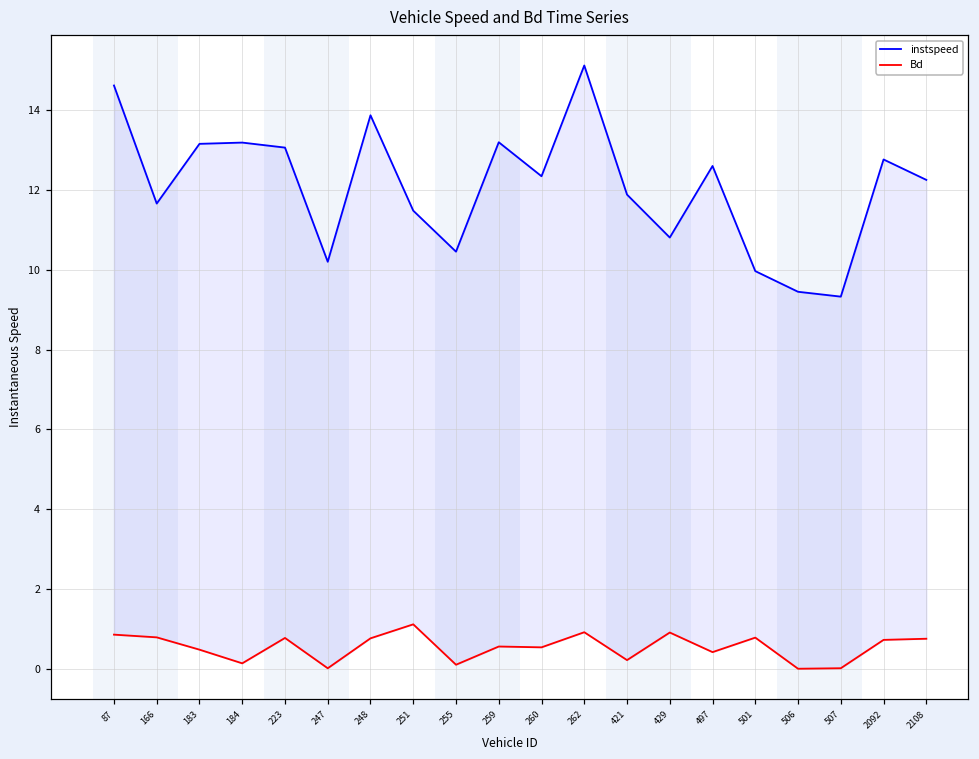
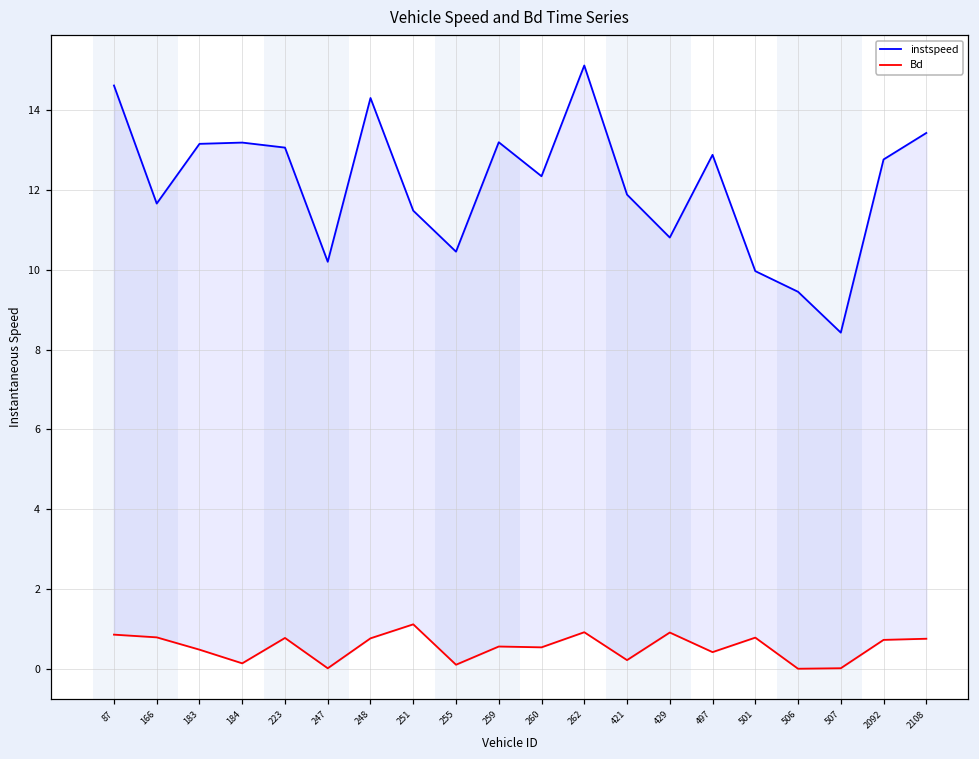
  {
    "instspeed": {
      "87": 14.6,
      "166": 11.7,
      "183": 13.2,
      "184": 13.2,
      "223": 13.1,
      "247": 10.2,
-     "248": 13.9,
+     "248": 14.3,
      "251": 11.5,
      "255": 10.5,
      "259": 13.2,
      "260": 12.3,
      "262": 15.1,
      "421": 11.9,
      "429": 10.8,
-     "497": 12.6,
+     "497": 12.9,
      "501": 10.0,
      "506": 9.4,
-     "507": 9.3,
+     "507": 8.4,
      "2092": 12.8,
-     "2108": 12.2
+     "2108": 13.4
    },
    "Bd": {
      "87": 0.9,
      "166": 0.8,
      "183": 0.5,
      "184": 0.1,
      "223": 0.8,
      "247": 0.0,
      "248": 0.8,
      "251": 1.1,
      "255": 0.1,
      "259": 0.6,
      "260": 0.5,
      "262": 0.9,
      "421": 0.2,
      "429": 0.9,
      "497": 0.4,
      "501": 0.8,
      "506": 0.0,
      "507": 0.0,
      "2092": 0.7,
      "2108": 0.8
    }
  }
